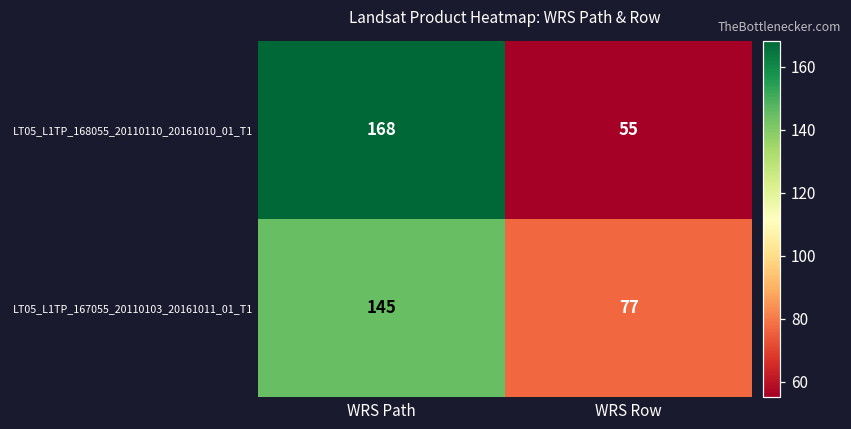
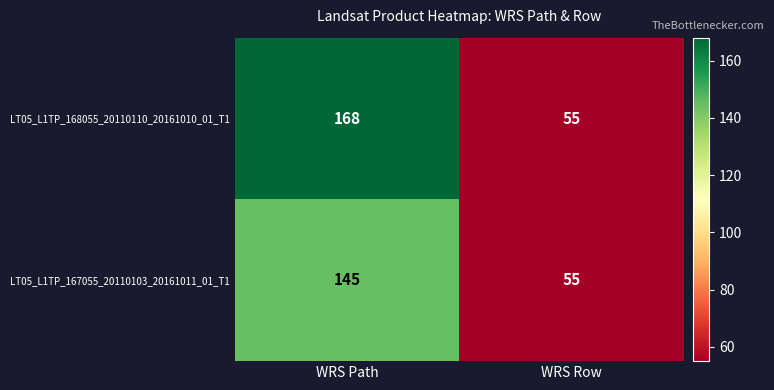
  {
    "LT05_L1TP_168055_20110110_20161010_01_T1": {
      "WRS Path": 168,
      "WRS Row": 55
    },
    "LT05_L1TP_167055_20110103_20161011_01_T1": {
      "WRS Path": 145,
-     "WRS Row": 77
+     "WRS Row": 55
    }
  }
